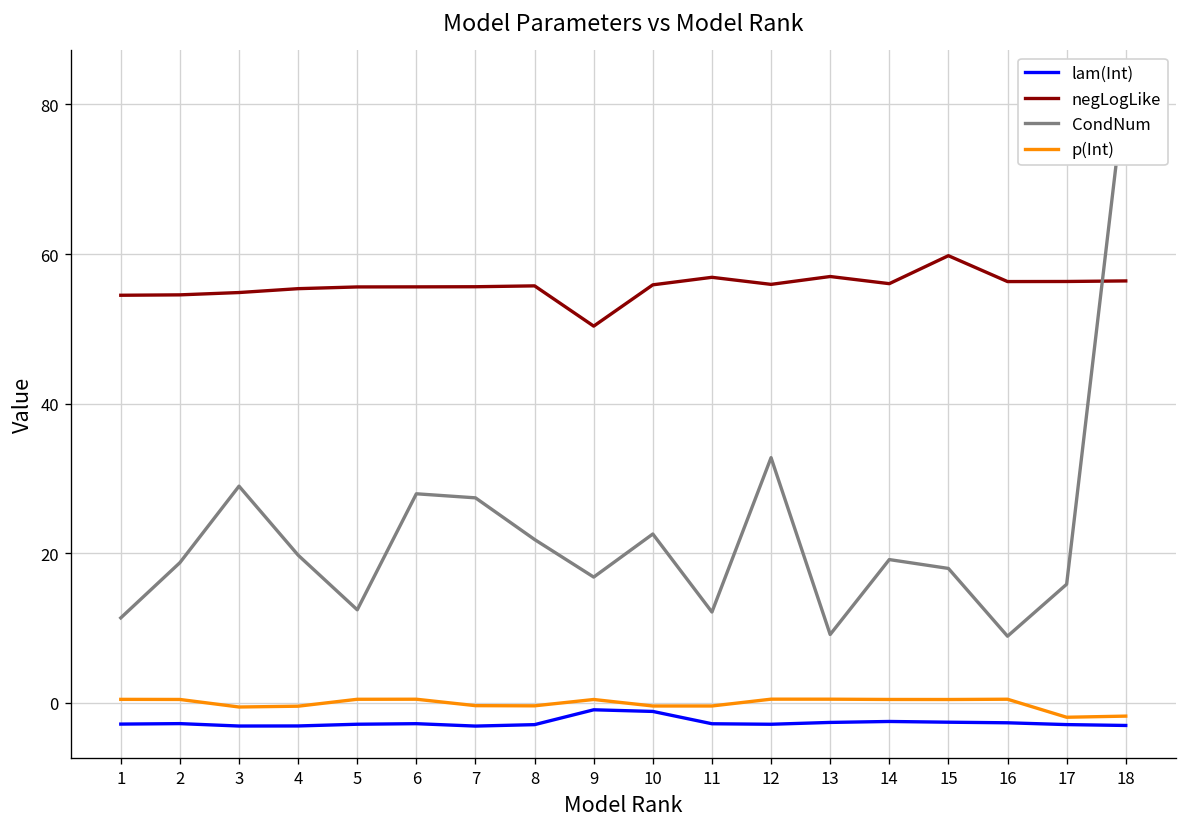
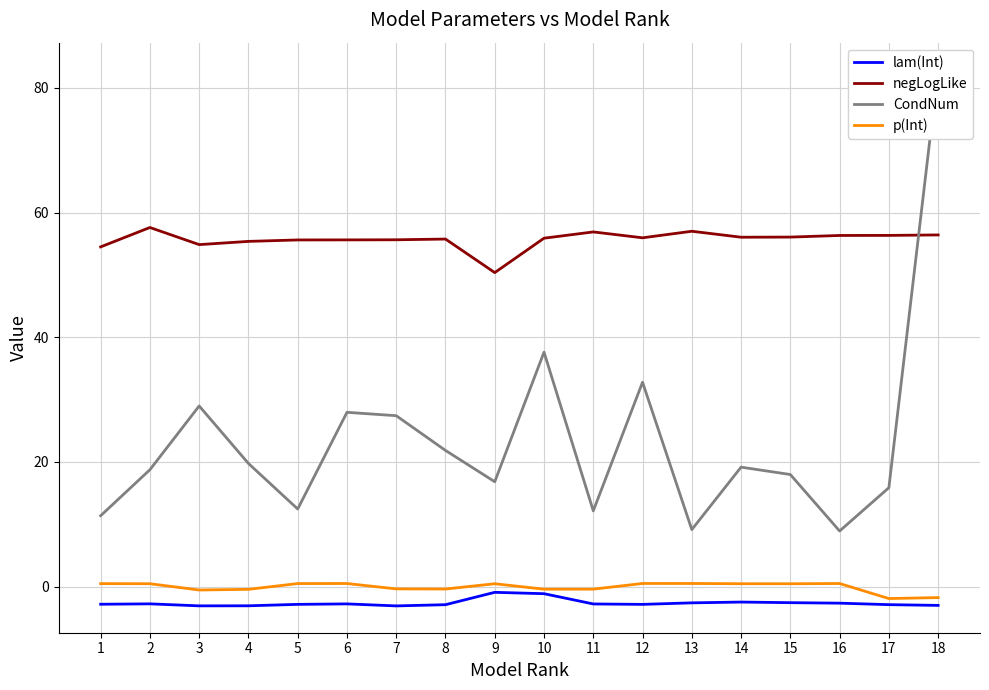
  {
    "lam(Int)": {
      "1": -3,
      "2": -3,
      "3": -3,
      "4": -3,
      "5": -3,
      "6": -3,
      "7": -3,
      "8": -3,
      "9": -1,
      "10": -1,
      "11": -3,
      "12": -3,
      "13": -3,
      "14": -2,
      "15": -3,
      "16": -3,
      "17": -3,
      "18": -3
    },
    "negLogLike": {
      "1": 54,
-     "2": 55,
+     "2": 58,
      "3": 55,
      "4": 55,
      "5": 56,
      "6": 56,
      "7": 56,
      "8": 56,
      "9": 50,
      "10": 56,
      "11": 57,
      "12": 56,
      "13": 57,
      "14": 56,
-     "15": 60,
+     "15": 56,
      "16": 56,
      "17": 56,
      "18": 56
    },
    "CondNum": {
      "1": 11,
      "2": 19,
      "3": 29,
      "4": 20,
      "5": 12,
      "6": 28,
      "7": 27,
      "8": 22,
      "9": 17,
-     "10": 23,
+     "10": 38,
      "11": 12,
      "12": 33,
      "13": 9,
      "14": 19,
      "15": 18,
      "16": 9,
      "17": 16
    },
    "p(Int)": {
      "1": 0,
      "2": 0,
      "3": -1,
      "4": 0,
      "5": 0,
      "6": 0,
      "7": 0,
      "8": 0,
      "9": 0,
      "10": 0,
      "11": 0,
      "12": 0,
      "13": 0,
      "14": 0,
      "15": 0,
      "16": 0,
      "17": -2,
      "18": -2
    }
  }
